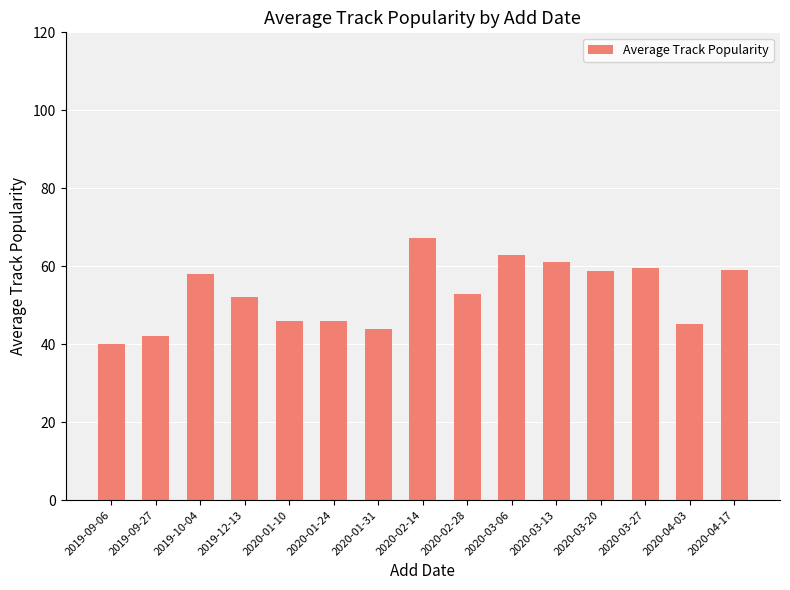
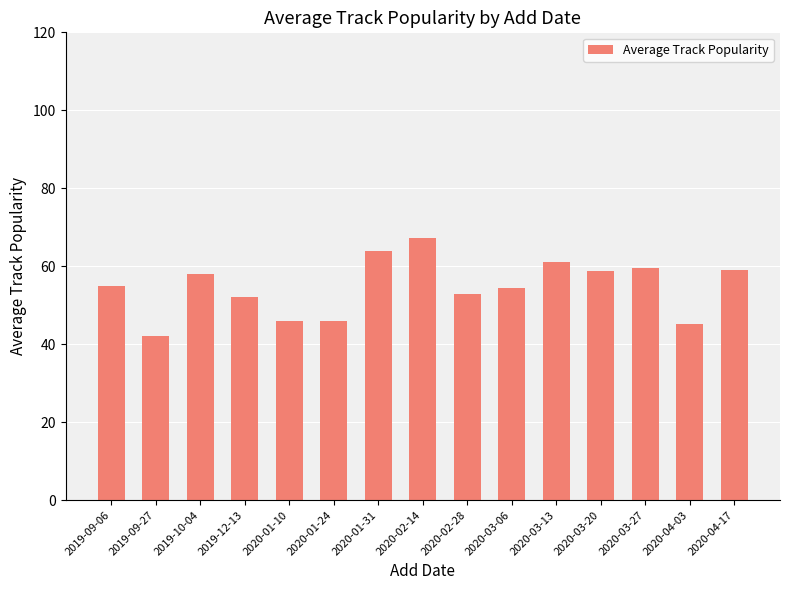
  {
-   "2019-09-06": 40,
+   "2019-09-06": 55,
    "2019-09-27": 42,
    "2019-10-04": 58,
    "2019-12-13": 52,
    "2020-01-10": 46,
    "2020-01-24": 46,
-   "2020-01-31": 44,
+   "2020-01-31": 64,
    "2020-02-14": 67,
    "2020-02-28": 53,
-   "2020-03-06": 63,
+   "2020-03-06": 55,
    "2020-03-13": 61,
    "2020-03-20": 59,
    "2020-03-27": 60,
    "2020-04-03": 45,
    "2020-04-17": 59
  }
